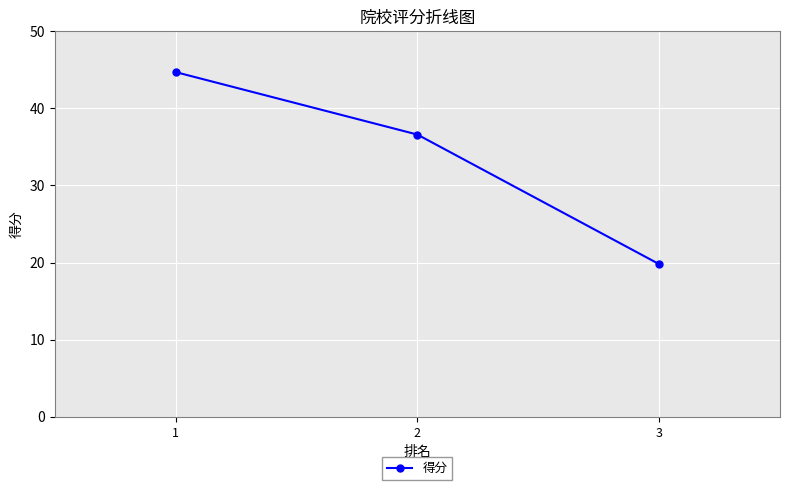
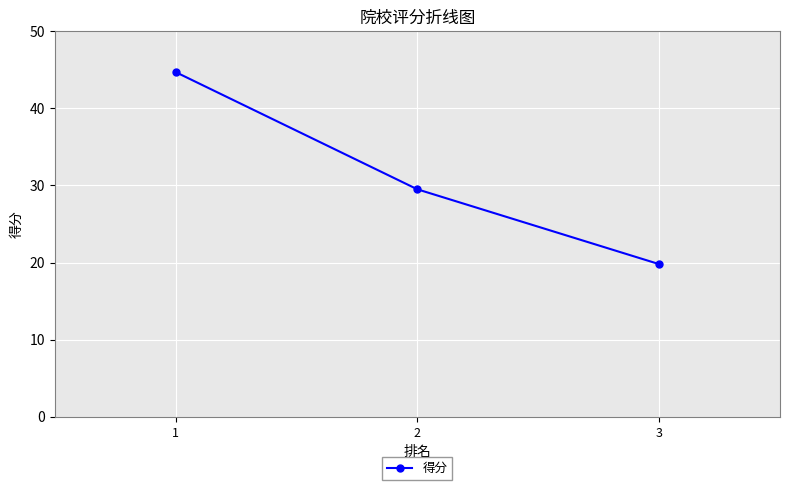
  {
    "1": 45,
-   "2": 37,
+   "2": 30,
    "3": 20
  }
